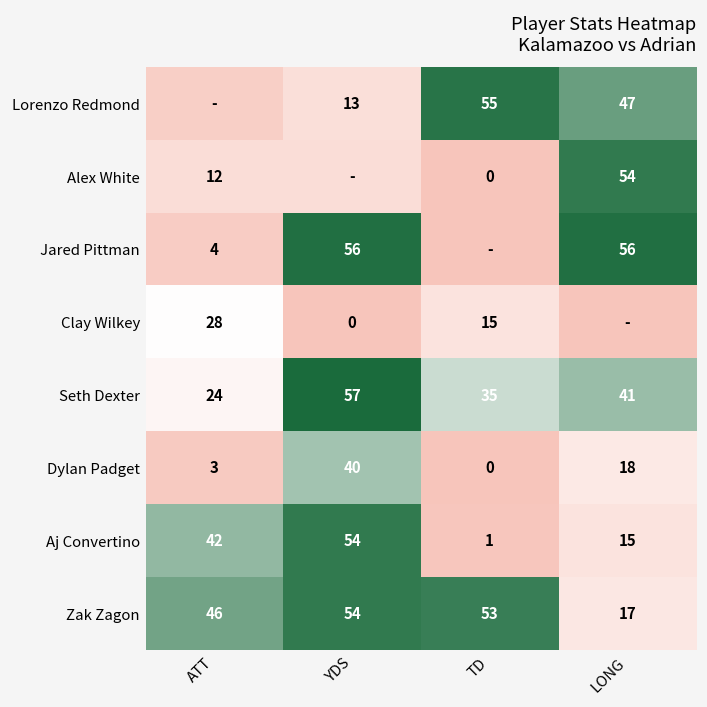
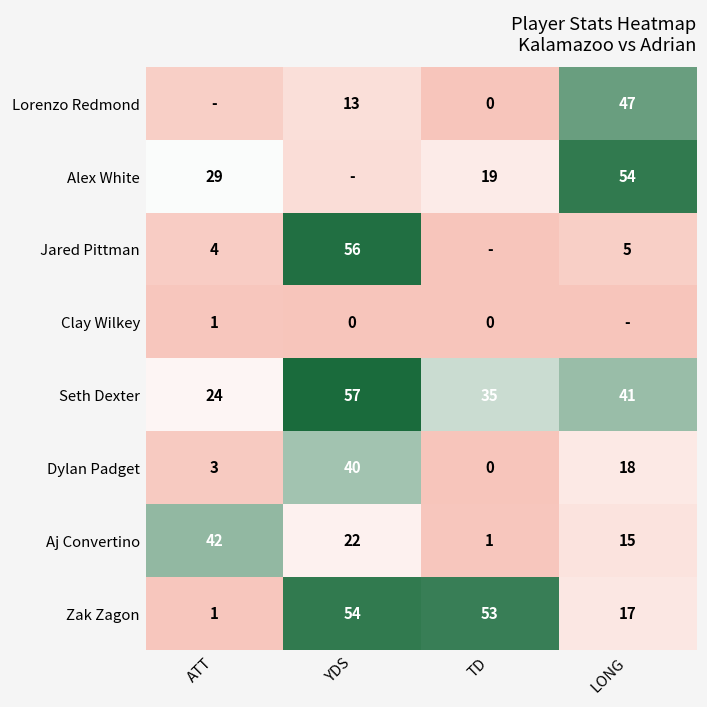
  {
    "Lorenzo Redmond": {
      "YDS": 13,
-     "TD": 55,
+     "TD": 0,
      "LONG": 47
    },
    "Alex White": {
-     "ATT": 12,
-     "TD": 0,
+     "ATT": 29,
+     "TD": 19,
      "LONG": 54
    },
    "Jared Pittman": {
      "ATT": 4,
      "YDS": 56,
-     "LONG": 56
+     "LONG": 5
    },
    "Clay Wilkey": {
-     "ATT": 28,
+     "ATT": 1,
      "YDS": 0,
-     "TD": 15
+     "TD": 0
    },
    "Seth Dexter": {
      "ATT": 24,
      "YDS": 57,
      "TD": 35,
      "LONG": 41
    },
    "Dylan Padget": {
      "ATT": 3,
      "YDS": 40,
      "TD": 0,
      "LONG": 18
    },
    "Aj Convertino": {
      "ATT": 42,
-     "YDS": 54,
+     "YDS": 22,
      "TD": 1,
      "LONG": 15
    },
    "Zak Zagon": {
-     "ATT": 46,
+     "ATT": 1,
      "YDS": 54,
      "TD": 53,
      "LONG": 17
    }
  }
